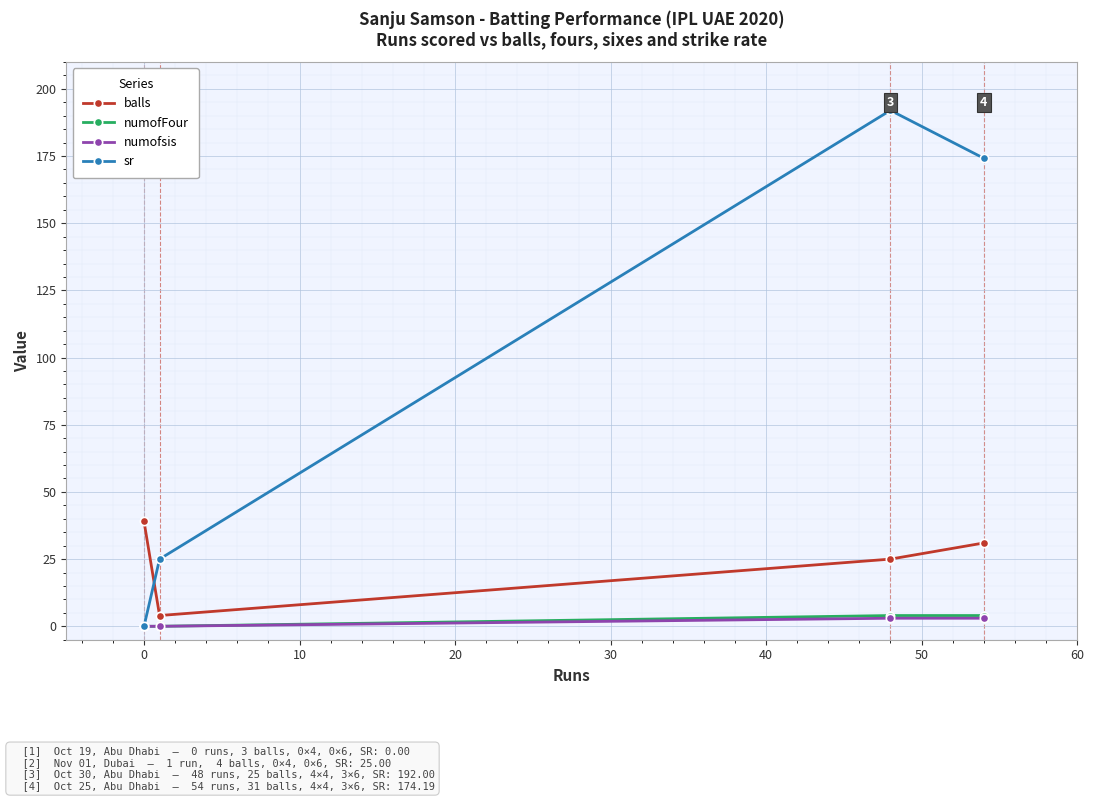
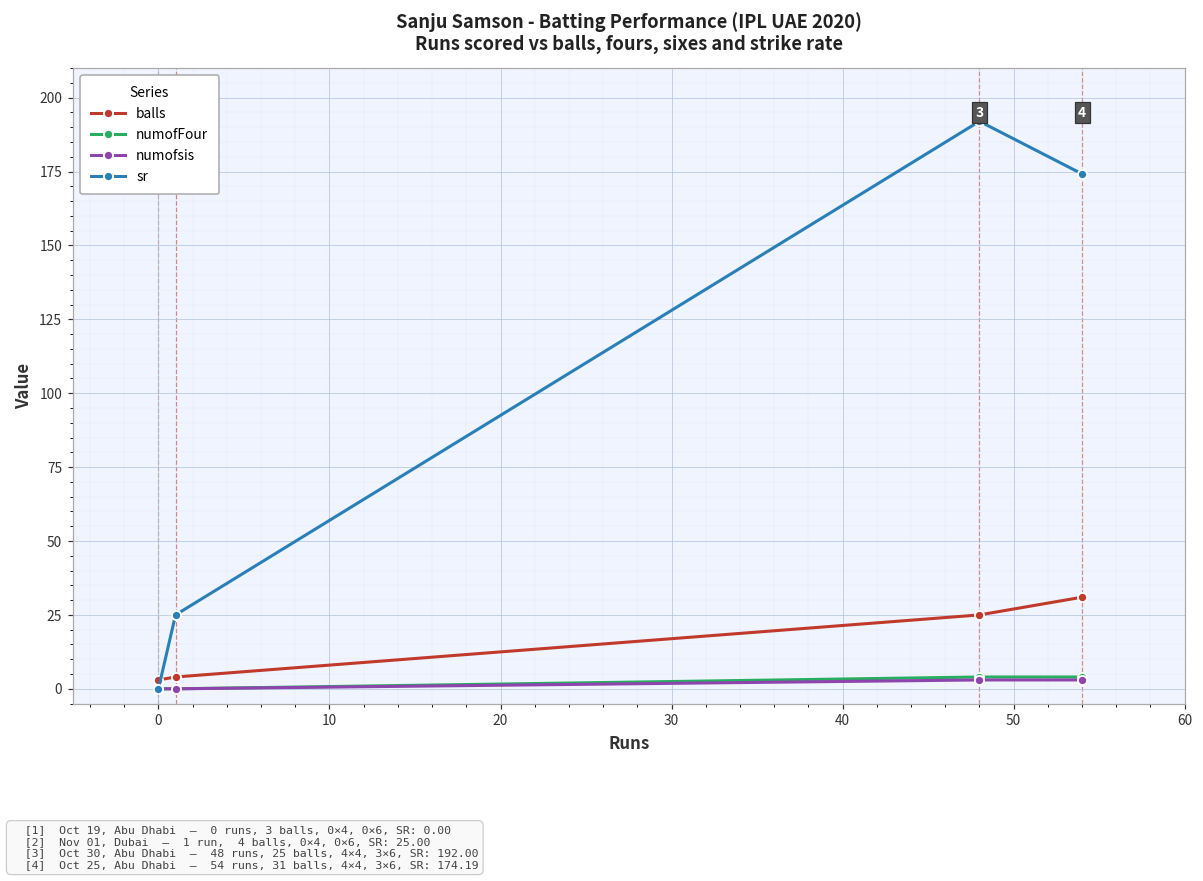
  {
    "balls": {
-     "0": 39
+     "0": 3
    }
  }
